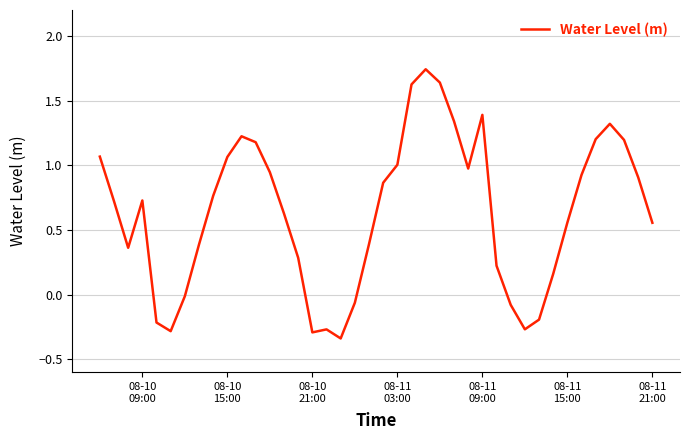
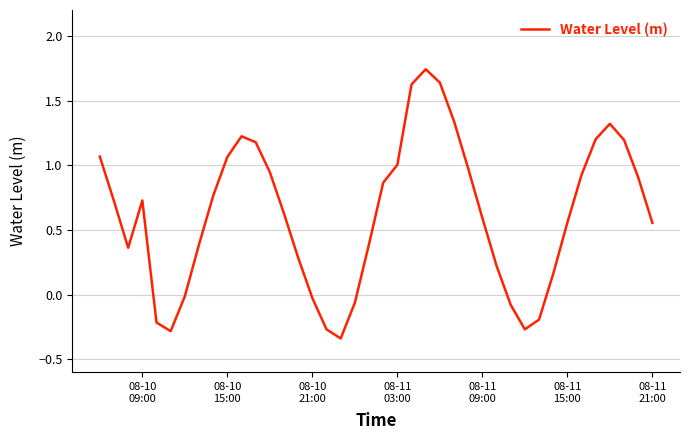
  {
    "08-10 09:00": 0.73,
    "08-10 15:00": 1.06,
-   "08-10 21:00": -0.29,
+   "08-10 21:00": -0.03,
    "08-11 03:00": 1.00,
-   "08-11 09:00": 1.39,
+   "08-11 09:00": 0.59,
    "08-11 15:00": 0.56,
    "08-11 21:00": 0.56
  }
